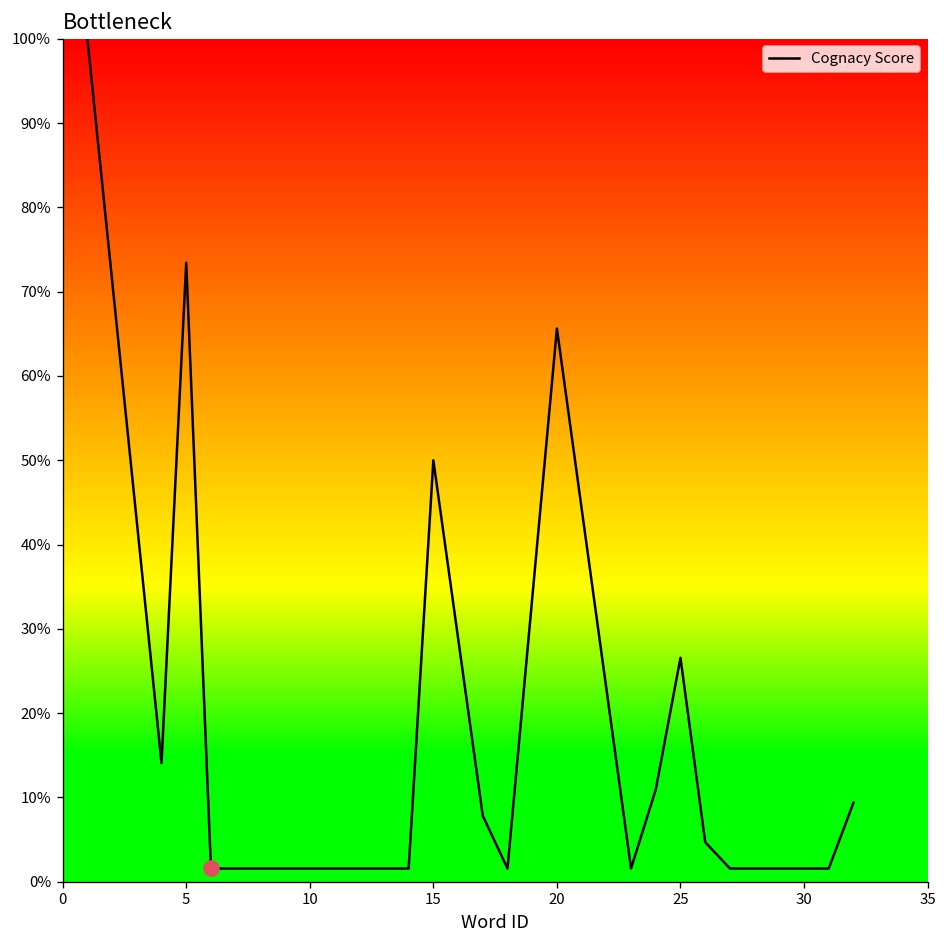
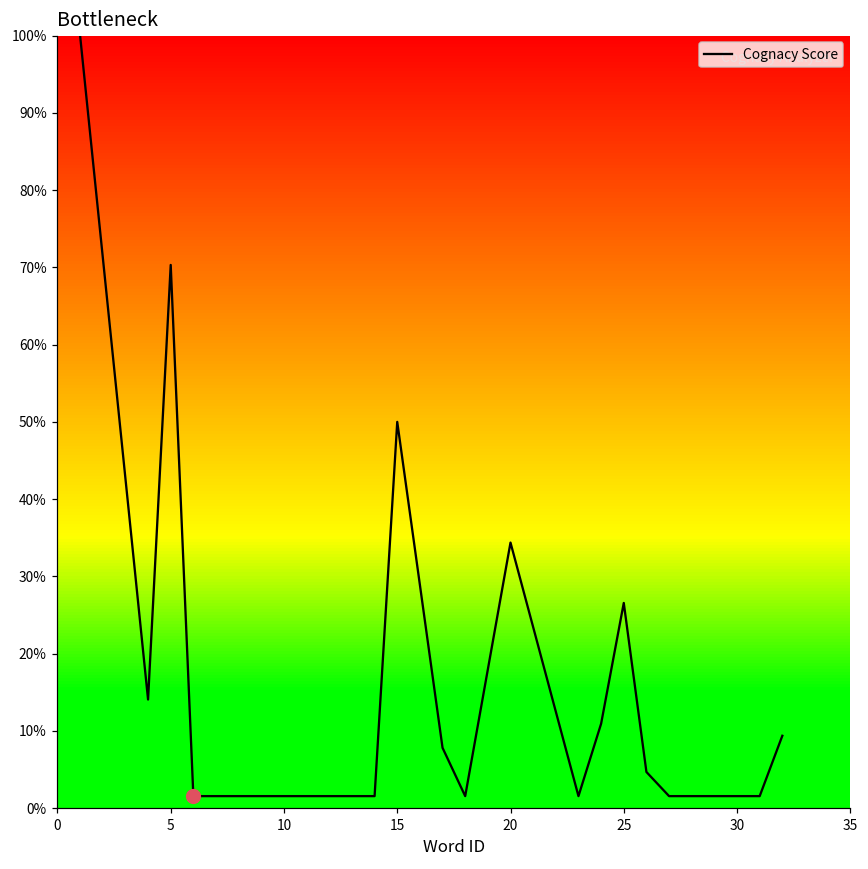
  {
    "Cognacy Score": {
-     "5": "73%",
+     "5": "70%",
      "15": "50%",
-     "20": "66%",
+     "20": "34%",
      "25": "27%",
      "30": "2%"
    }
  }
